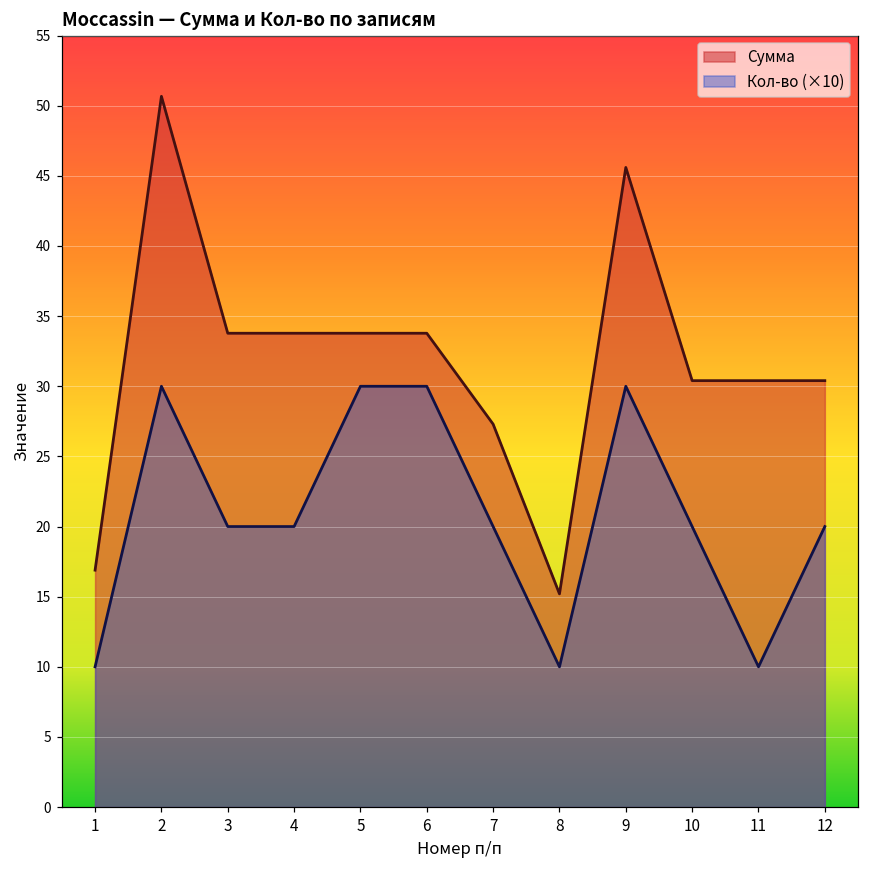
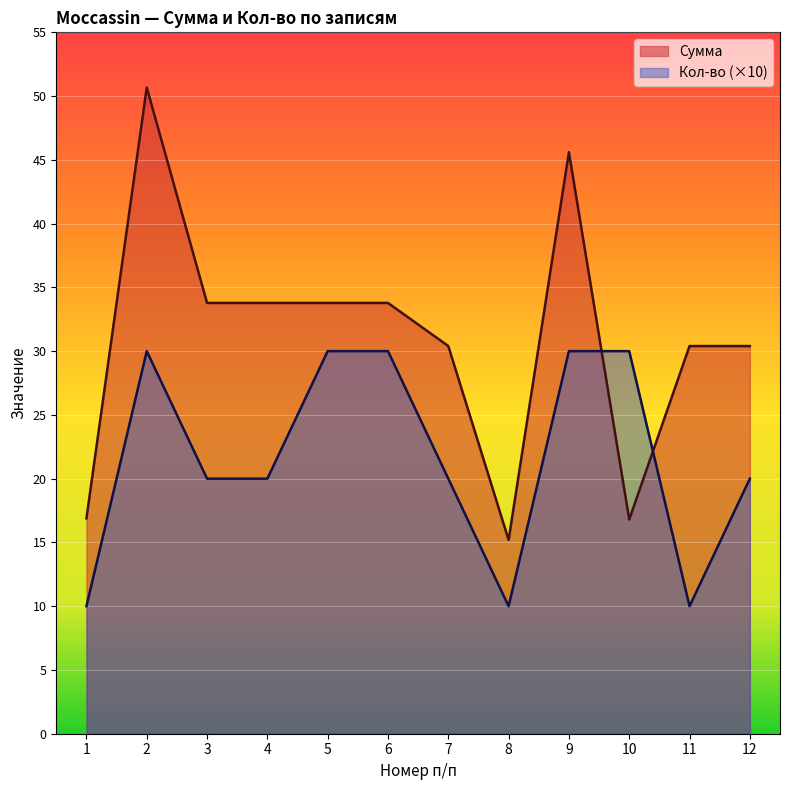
  {
    "Сумма": {
      "1": 16.9,
      "2": 50.7,
      "3": 33.8,
      "4": 33.8,
      "5": 33.8,
      "6": 33.8,
-     "7": 27.3,
+     "7": 30.4,
      "8": 15.2,
      "9": 45.6,
-     "10": 30.4,
+     "10": 16.8,
      "11": 30.4,
      "12": 30.4
    },
    "Кол-во (×10)": {
      "1": 10.0,
      "2": 30.0,
      "3": 20.0,
      "4": 20.0,
      "5": 30.0,
      "6": 30.0,
      "7": 20.0,
      "8": 10.0,
      "9": 30.0,
-     "10": 20.0,
+     "10": 30.0,
      "11": 10.0,
      "12": 20.0
    }
  }
